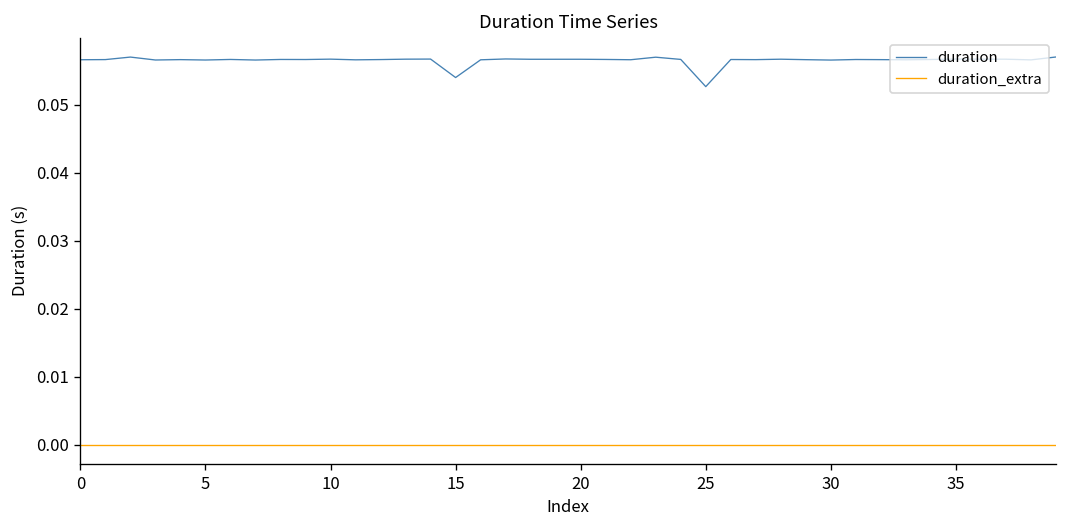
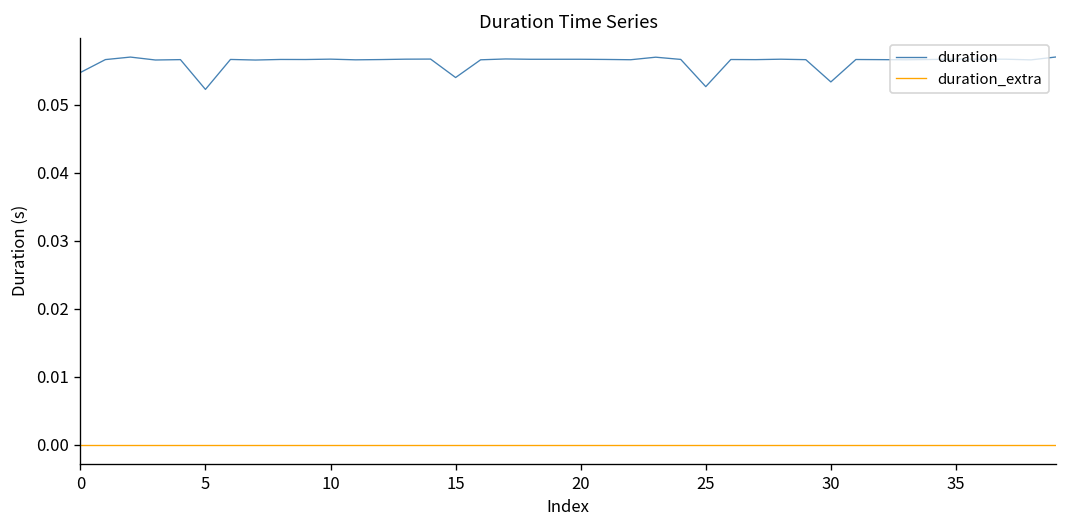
  {
    "duration": {
-     "0": 0.057,
-     "5": 0.057,
+     "0": 0.055,
+     "5": 0.052,
      "10": 0.057,
      "15": 0.054,
      "20": 0.057,
      "25": 0.053,
-     "30": 0.057
+     "30": 0.053
    },
    "duration_extra": {
      "0": 0.000,
      "5": 0.000,
      "10": 0.000,
      "15": 0.000,
      "20": 0.000,
      "25": 0.000,
      "30": 0.000,
      "35": 0.000
    }
  }
